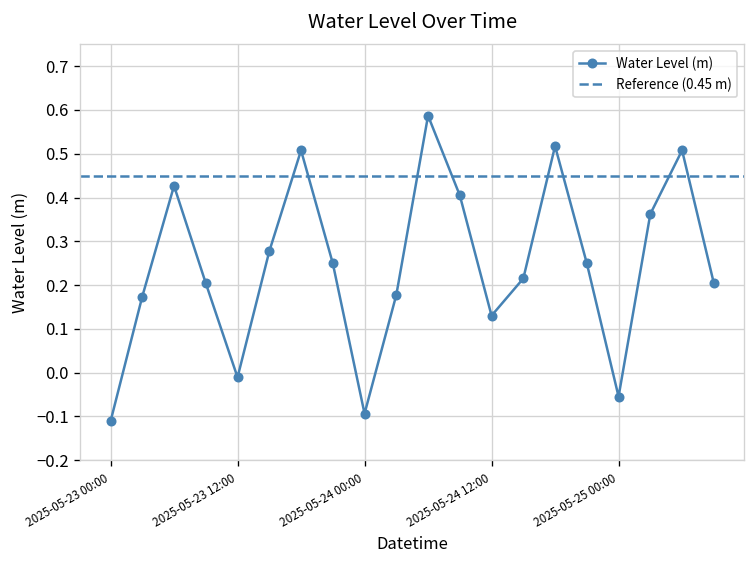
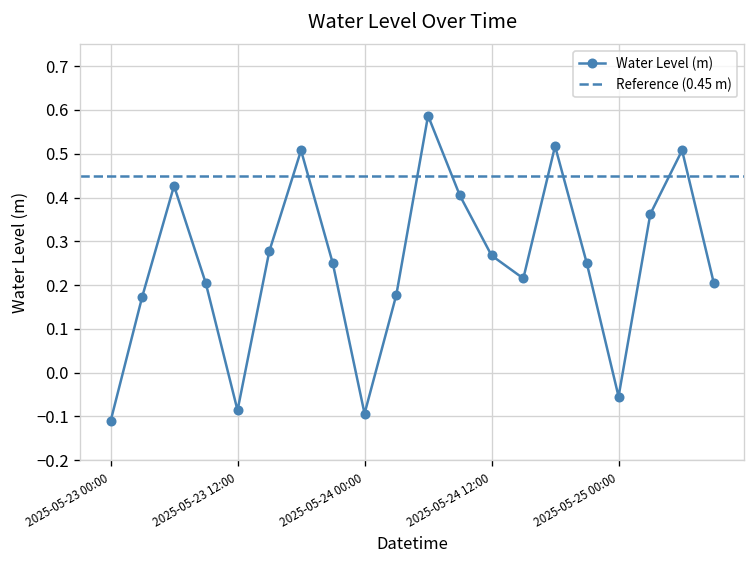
  {
    "2025-05-23 00:00": -0.11,
-   "2025-05-23 12:00": -0.01,
+   "2025-05-23 12:00": -0.09,
    "2025-05-24 00:00": -0.09,
-   "2025-05-24 12:00": 0.13,
+   "2025-05-24 12:00": 0.27,
    "2025-05-25 00:00": -0.05
  }
